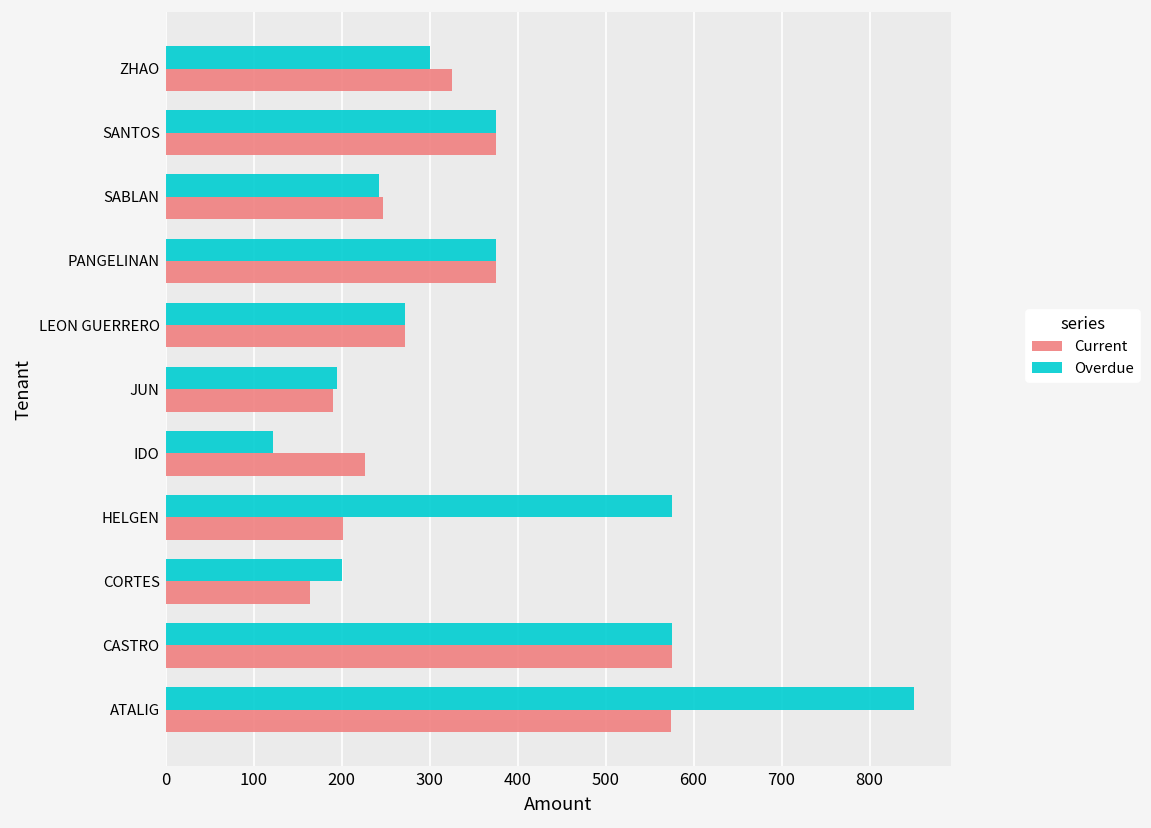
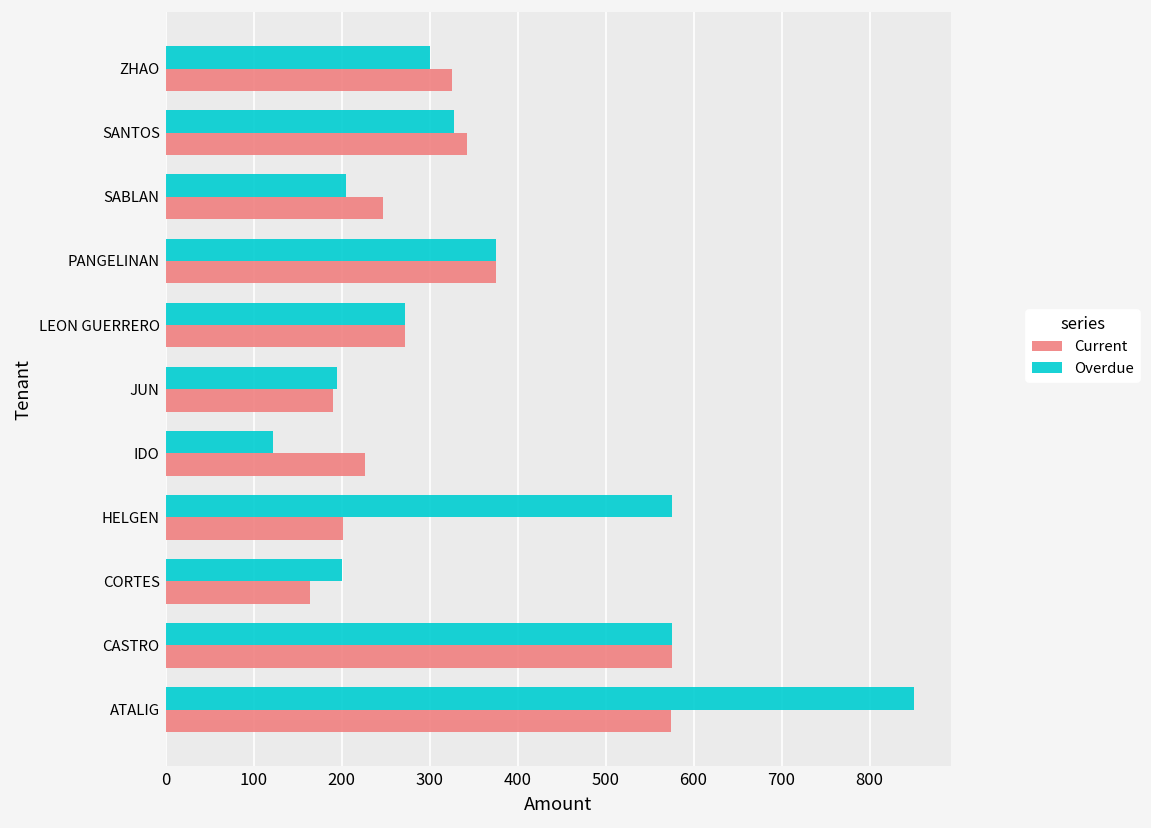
  {
    "Current": {
      "ZHAO": 330,
-     "SANTOS": 380,
+     "SANTOS": 340,
      "SABLAN": 250,
      "PANGELINAN": 380,
      "LEON GUERRERO": 270,
      "JUN": 190,
      "IDO": 230,
      "HELGEN": 200,
      "CORTES": 160,
      "CASTRO": 580,
      "ATALIG": 570
    },
    "Overdue": {
      "ZHAO": 300,
-     "SANTOS": 380,
-     "SABLAN": 240,
+     "SANTOS": 330,
+     "SABLAN": 200,
      "PANGELINAN": 380,
      "LEON GUERRERO": 270,
      "JUN": 200,
      "IDO": 120,
      "HELGEN": 580,
      "CORTES": 200,
      "CASTRO": 580,
      "ATALIG": 850
    }
  }
